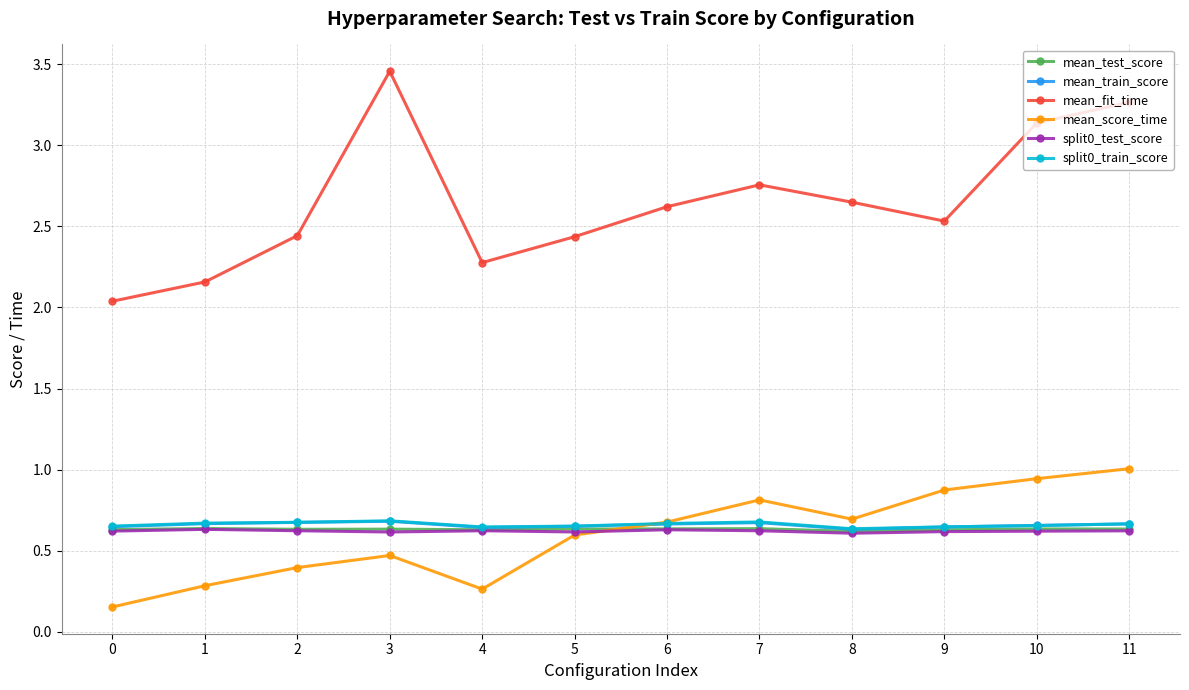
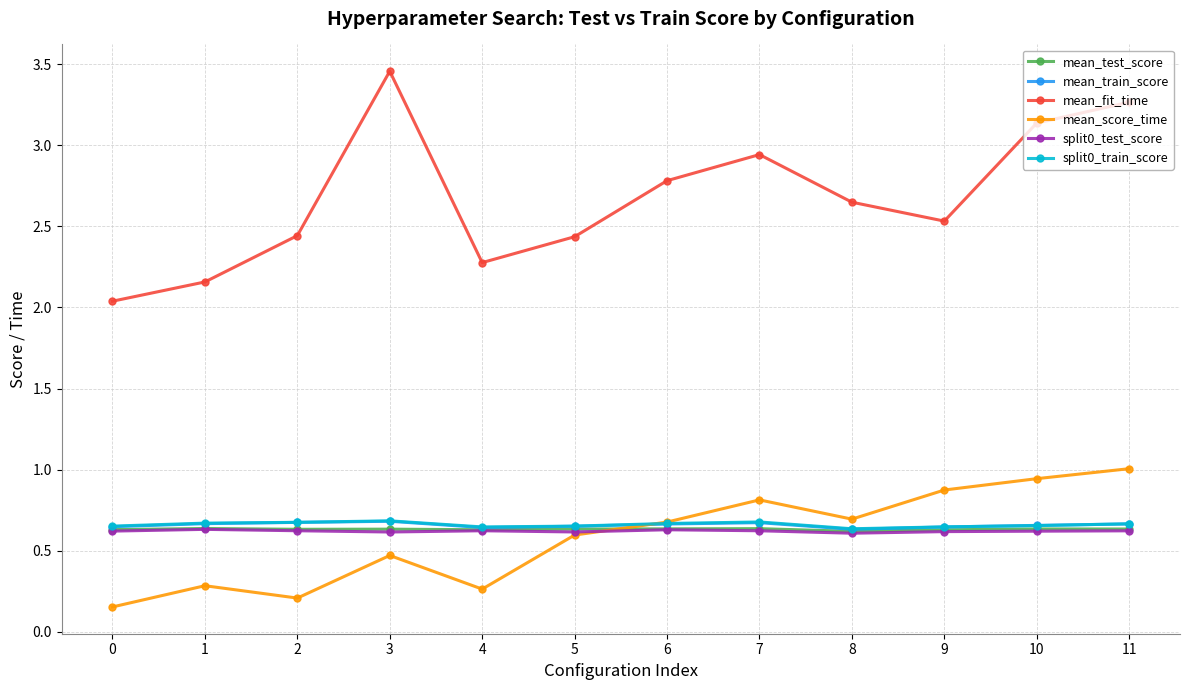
  {
    "mean_test_score": {
      "3": 0.63,
      "5": 0.63
    },
    "mean_fit_time": {
      "0": 2.04,
      "1": 2.16,
      "2": 2.44,
      "3": 3.46,
      "4": 2.28,
      "5": 2.44,
-     "6": 2.62,
-     "7": 2.76,
+     "6": 2.78,
+     "7": 2.94,
      "8": 2.65,
      "9": 2.53
    },
    "mean_score_time": {
      "0": 0.15,
      "1": 0.28,
-     "2": 0.40,
+     "2": 0.21,
      "3": 0.47,
      "4": 0.26,
      "5": 0.60,
      "7": 0.81,
      "8": 0.70,
      "9": 0.87,
      "10": 0.94,
      "11": 1.01
    },
    "split0_test_score": {
      "3": 0.62,
      "5": 0.62
    }
  }
